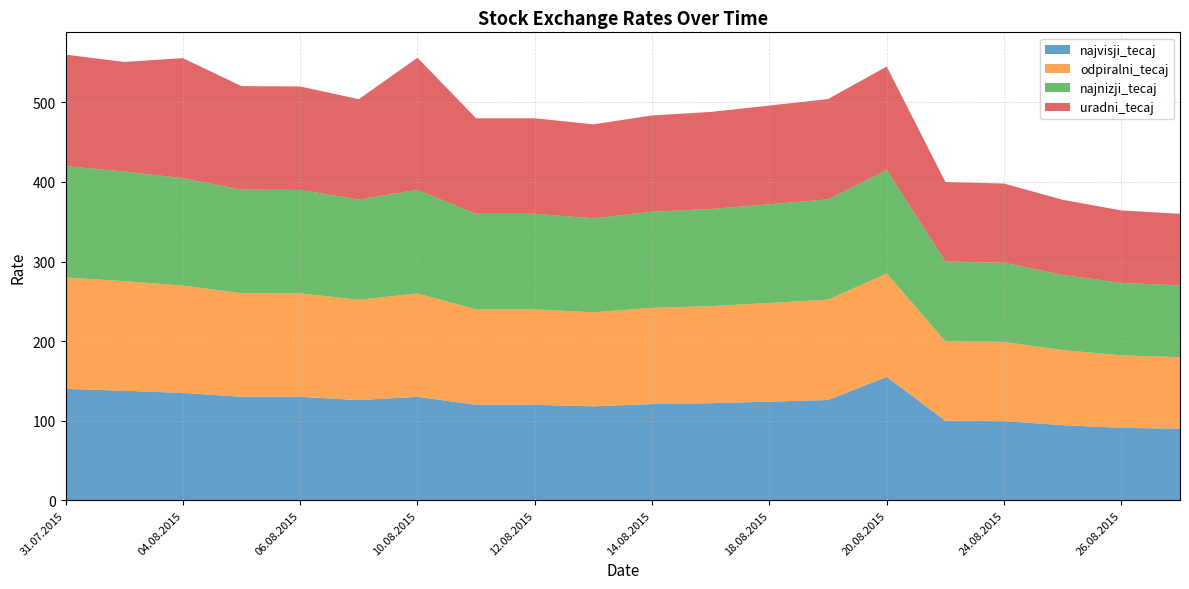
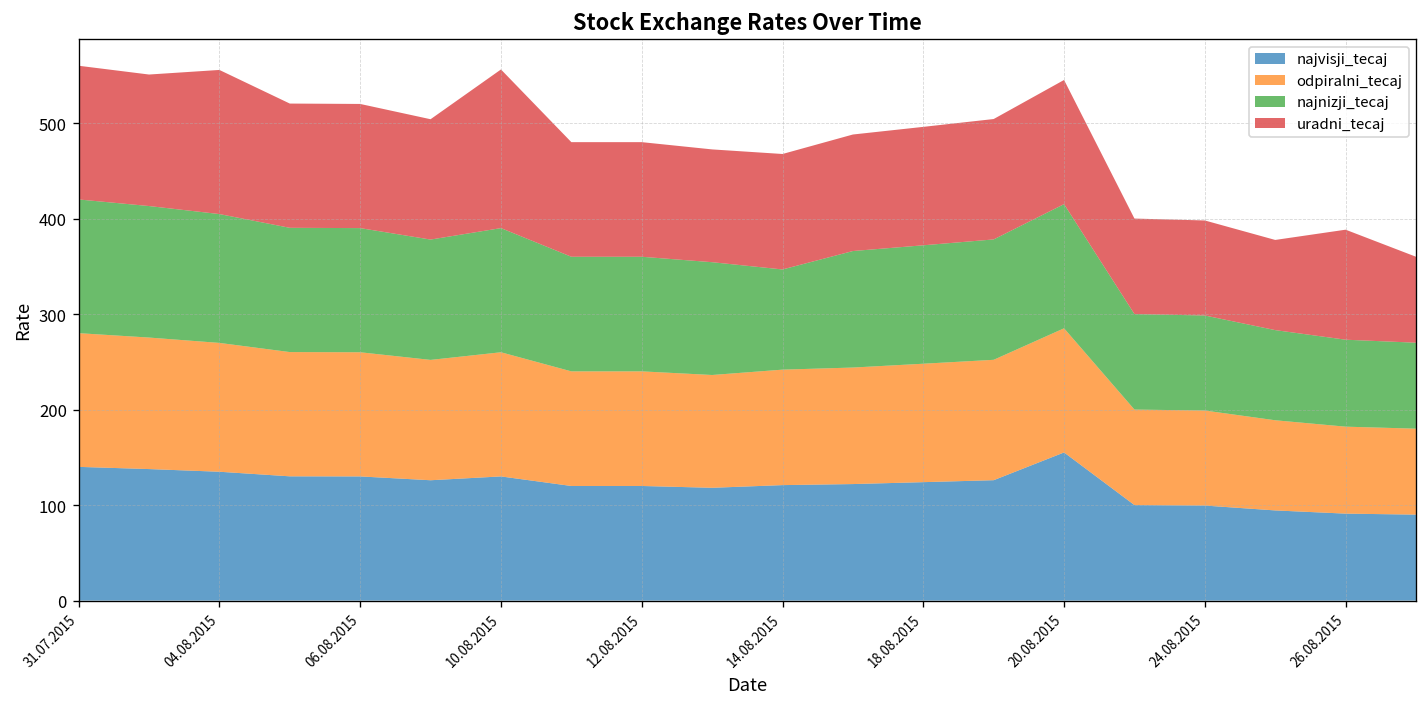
  {
    "najvisji_tecaj": {
      "31.07.2015": 140,
      "04.08.2015": 130,
      "06.08.2015": 130,
      "10.08.2015": 130,
      "12.08.2015": 120,
      "14.08.2015": 120,
      "18.08.2015": 120,
      "20.08.2015": 160,
      "24.08.2015": 100,
      "26.08.2015": 90
    },
    "odpiralni_tecaj": {
      "31.07.2015": 140,
      "04.08.2015": 130,
      "06.08.2015": 130,
      "10.08.2015": 130,
      "12.08.2015": 120,
      "14.08.2015": 120,
      "18.08.2015": 120,
      "20.08.2015": 130,
      "24.08.2015": 100,
      "26.08.2015": 90
    },
    "najnizji_tecaj": {
      "31.07.2015": 140,
      "04.08.2015": 130,
      "06.08.2015": 130,
      "10.08.2015": 130,
      "12.08.2015": 120,
-     "14.08.2015": 120,
+     "14.08.2015": 100,
      "18.08.2015": 120,
      "20.08.2015": 130,
      "24.08.2015": 100,
      "26.08.2015": 90
    },
    "uradni_tecaj": {
      "31.07.2015": 140,
      "04.08.2015": 150,
      "06.08.2015": 130,
      "10.08.2015": 170,
      "12.08.2015": 120,
      "14.08.2015": 120,
      "18.08.2015": 120,
      "20.08.2015": 130,
      "24.08.2015": 100,
-     "26.08.2015": 90
+     "26.08.2015": 120
    }
  }
